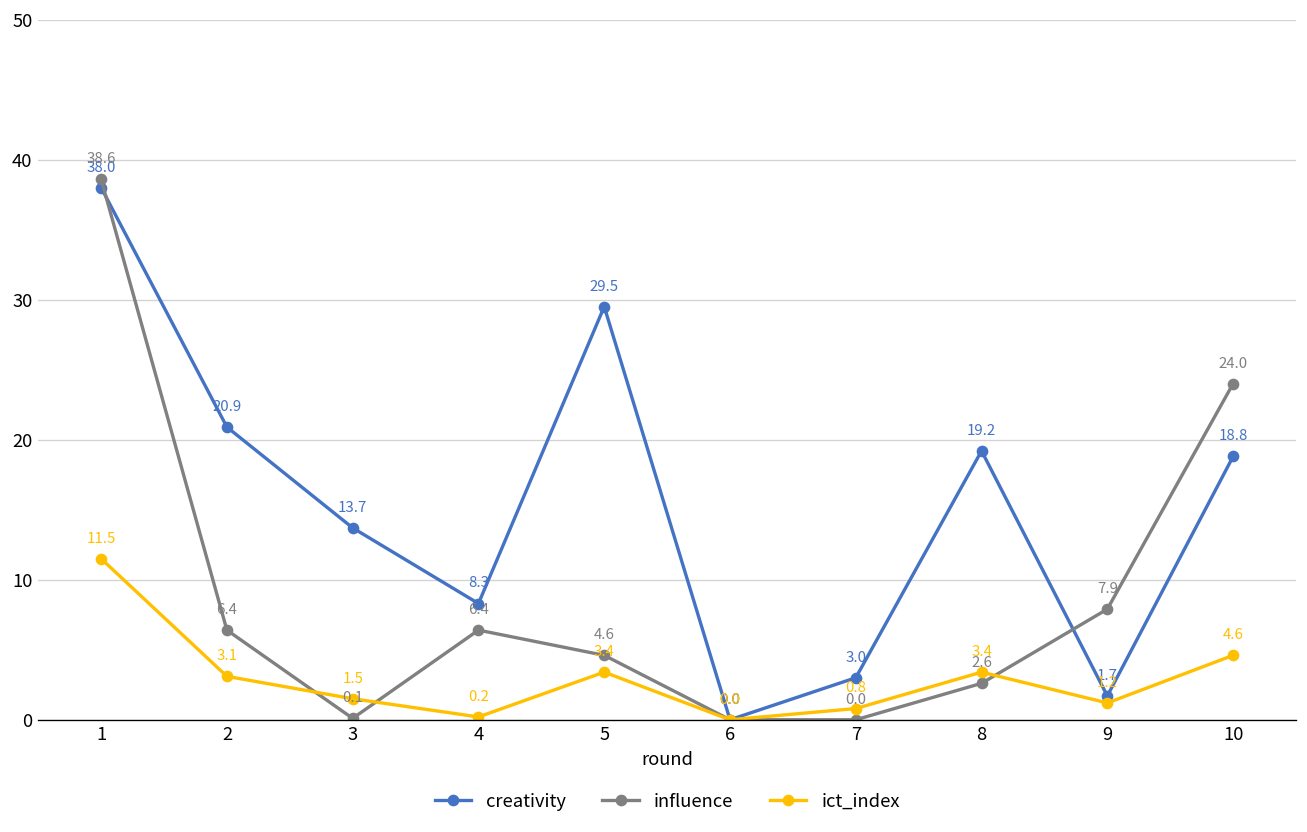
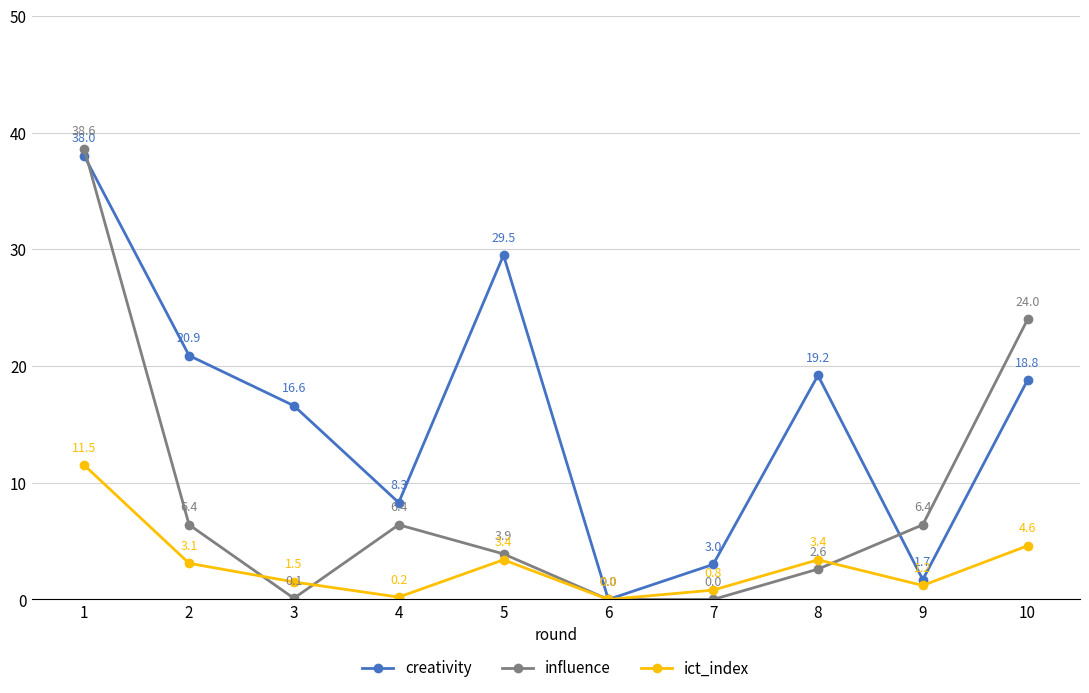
  {
    "creativity": {
      "2": 20.9,
-     "3": 13.7,
+     "3": 16.6,
      "4": 8.3,
      "5": 29.5,
      "7": 3.0,
      "8": 19.2,
      "10": 18.8
    },
    "influence": {
      "2": 6.4,
-     "5": 4.6,
-     "9": 7.9,
+     "5": 3.9,
+     "9": 6.4,
      "10": 24.0
    },
    "ict_index": {
      "1": 11.5,
      "2": 3.1,
      "3": 1.5,
      "4": 0.2,
      "10": 4.6
    }
  }
